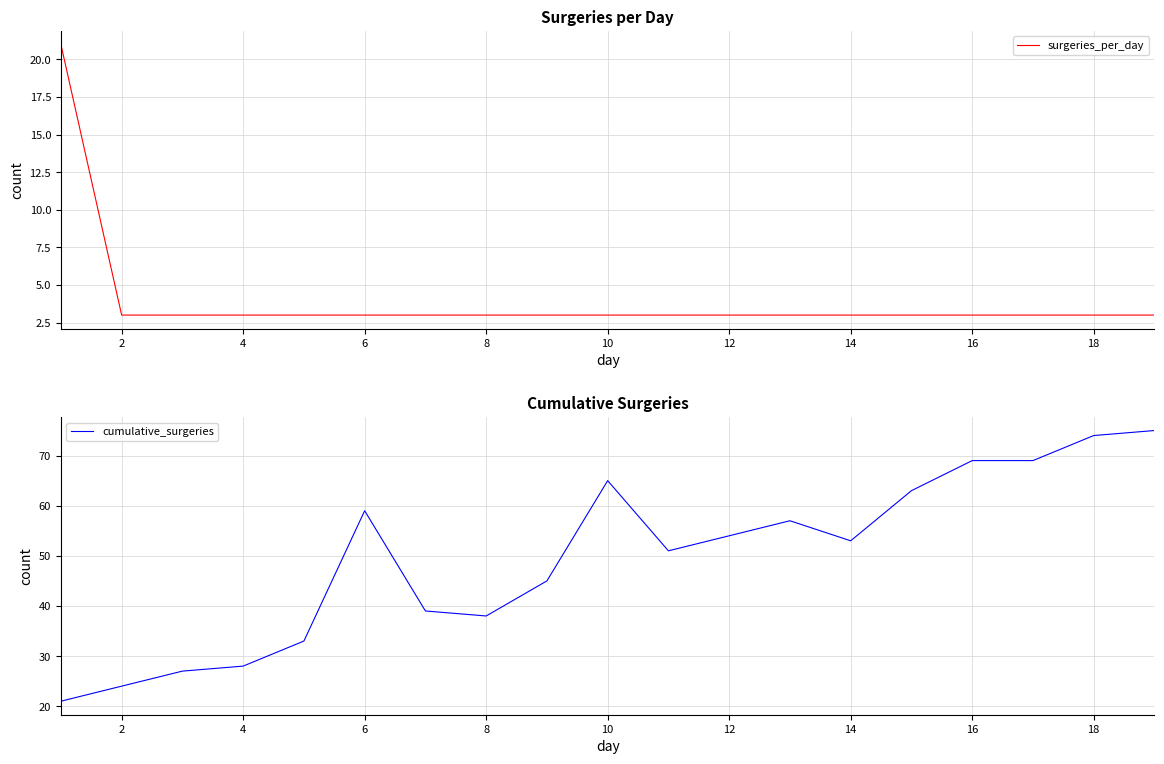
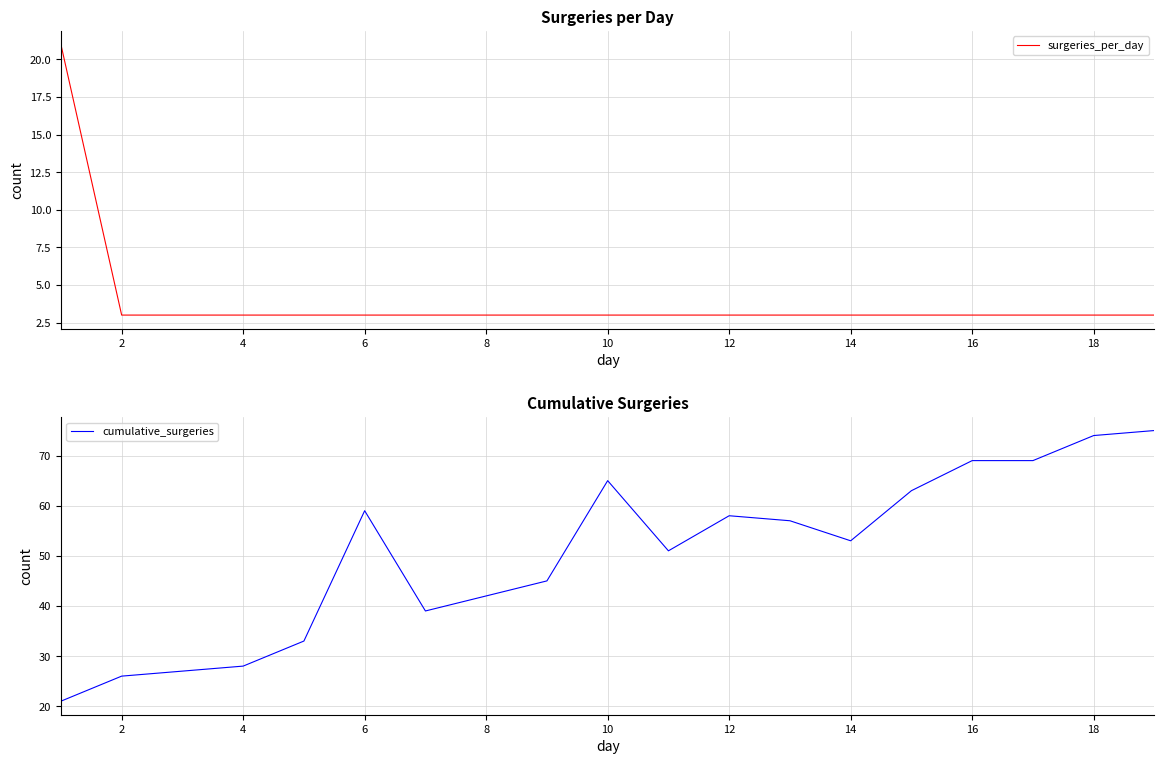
  {
    "Surgeries per Day": {
      "2": 3.0,
      "4": 3.0,
      "6": 3.0,
      "8": 3.0,
      "10": 3.0,
      "12": 3.0,
      "14": 3.0,
      "16": 3.0,
      "18": 3.0
    },
    "Cumulative Surgeries": {
-     "2": 24,
+     "2": 26,
      "4": 28,
      "6": 59,
-     "8": 38,
+     "8": 42,
      "10": 65,
-     "12": 54,
+     "12": 58,
      "14": 53,
      "16": 69,
      "18": 74
    }
  }
